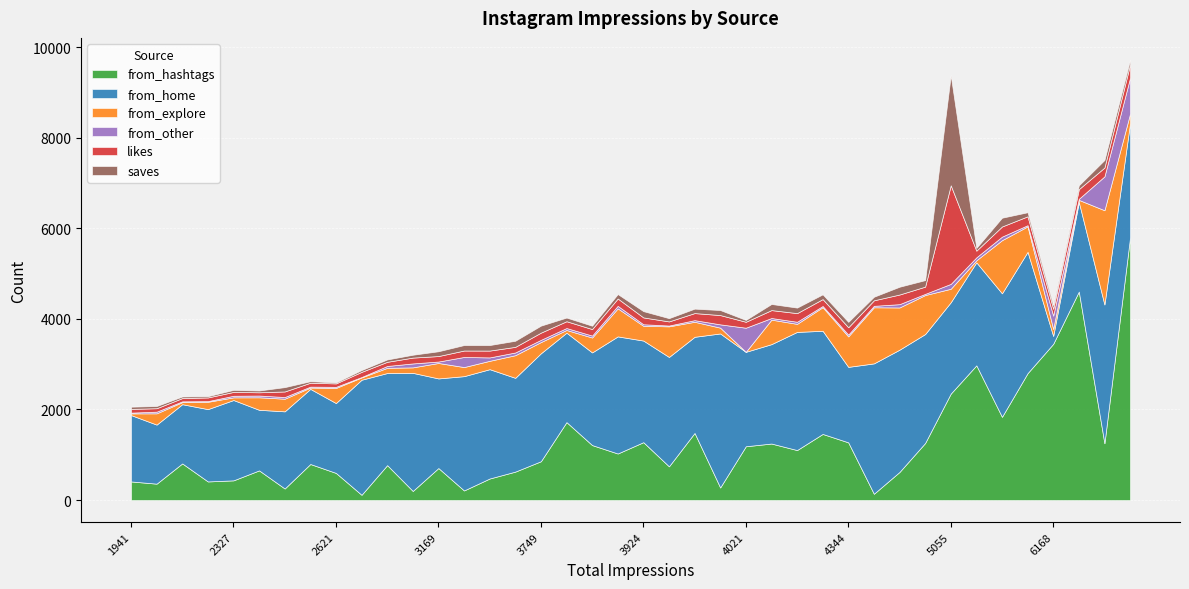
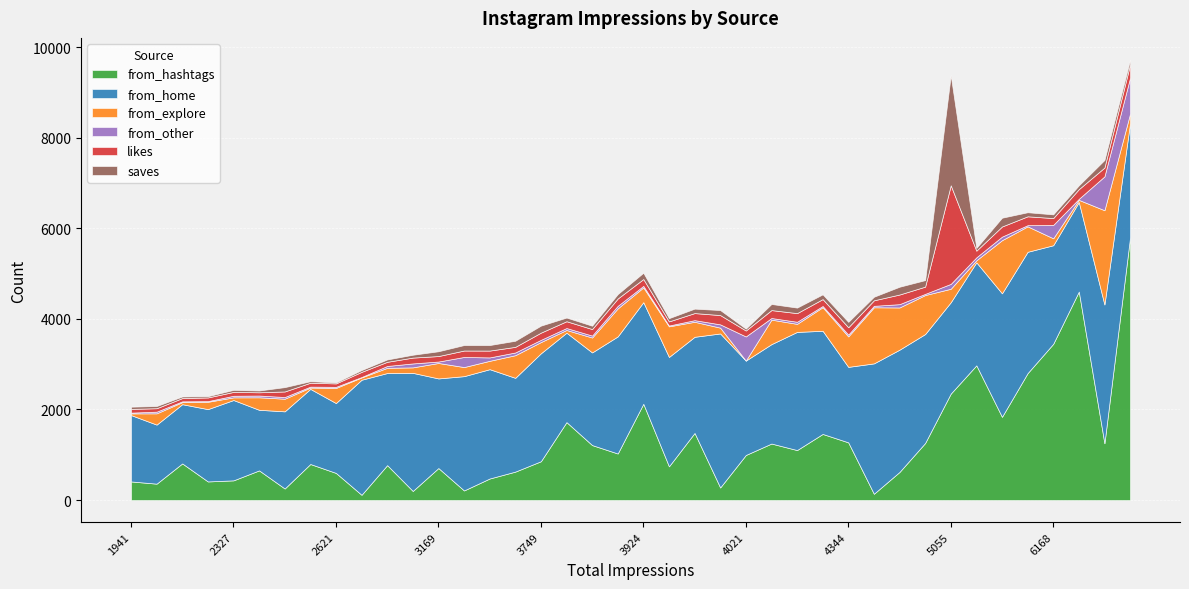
  {
    "from_hashtags": {
      "1941": 400,
      "2327": 400,
      "2621": 600,
      "3169": 700,
      "3749": 900,
-     "3924": 1300,
-     "4021": 1200,
+     "3924": 2100,
+     "4021": 1000,
      "4344": 1300,
      "5055": 2400,
      "6168": 3500
    },
    "from_home": {
      "2327": 1800,
      "2621": 1500,
      "3169": 2000,
      "3749": 2400,
      "3924": 2200,
      "4344": 1700,
      "5055": 2000,
-     "6168": 200
+     "6168": 2200
    },
    "from_explore": {
      "5055": 300,
      "6168": 200
    },
    "from_other": {
      "4021": 500,
      "5055": 100,
      "6168": 300
    },
    "likes": {
      "3169": 100,
      "3749": 200,
      "3924": 200,
      "4344": 200,
      "5055": 2200,
      "6168": 200
    },
    "saves": {
      "3169": 100,
      "3749": 200,
      "3924": 100,
      "4344": 100,
      "5055": 2400,
      "6168": 100
    }
  }
